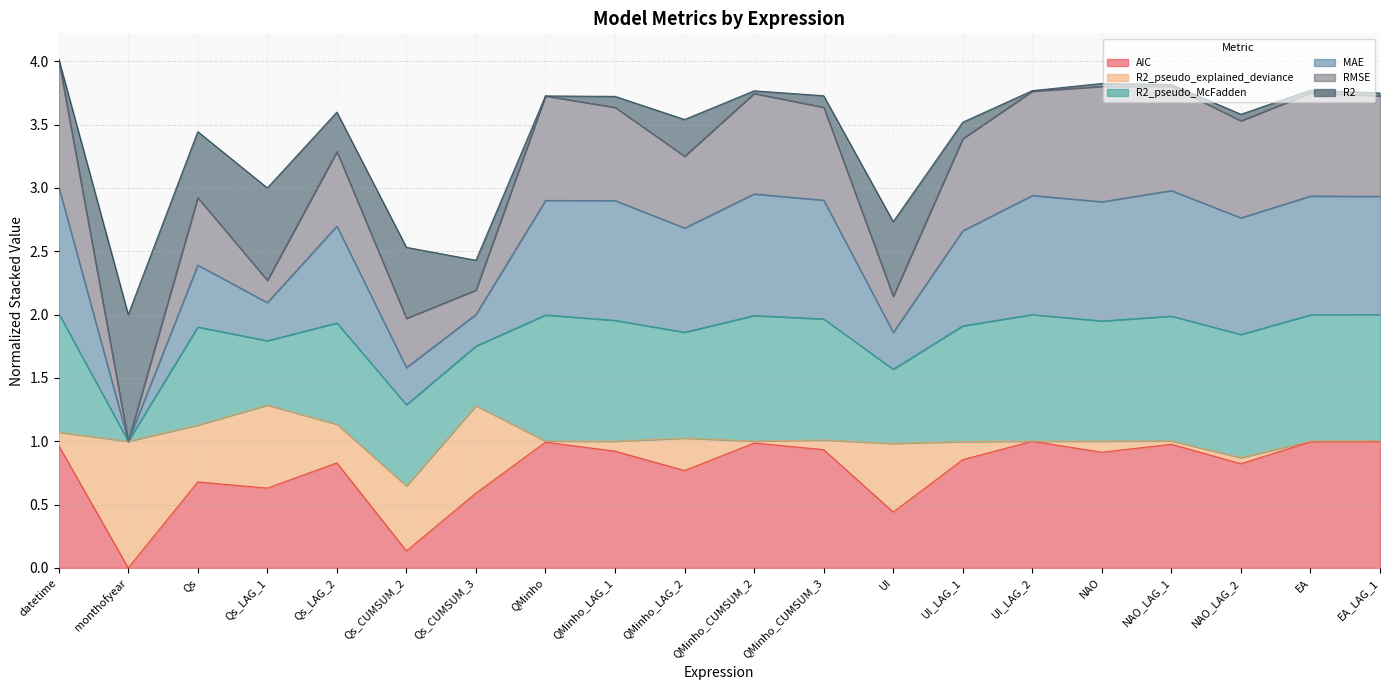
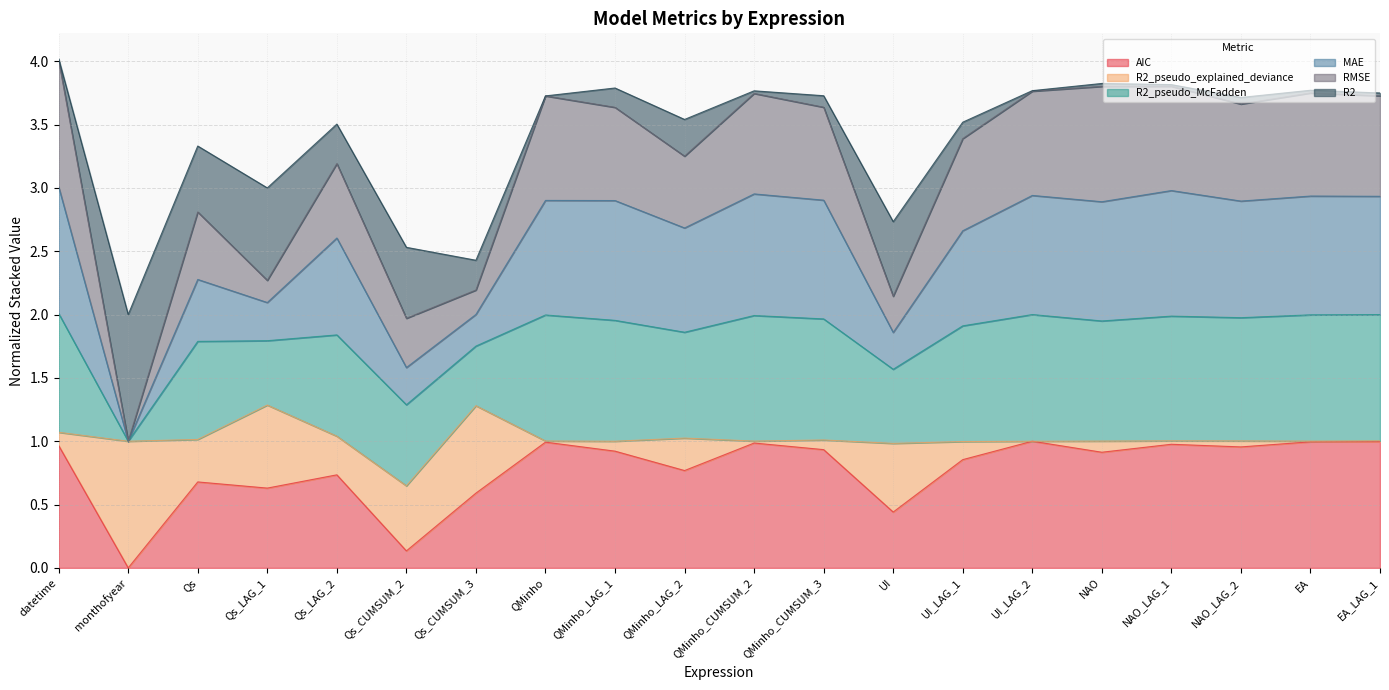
  {
    "AIC": {
      "datetime": 0.97,
      "monthofyear": 0.00,
      "Qs": 0.68,
      "Qs_LAG_1": 0.63,
-     "Qs_LAG_2": 0.83,
+     "Qs_LAG_2": 0.73,
      "Qs_CUMSUM_2": 0.13,
      "Qs_CUMSUM_3": 0.59,
      "QMinho_LAG_1": 0.92,
      "QMinho_LAG_2": 0.77,
      "QMinho_CUMSUM_3": 0.93,
      "UI": 0.44,
      "UI_LAG_1": 0.85,
      "NAO": 0.91,
      "NAO_LAG_1": 0.98,
-     "NAO_LAG_2": 0.82
+     "NAO_LAG_2": 0.96
    },
    "R2_pseudo_explained_deviance": {
      "datetime": 0.10,
-     "Qs": 0.45,
+     "Qs": 0.34,
      "Qs_LAG_1": 0.66,
      "Qs_LAG_2": 0.31,
      "Qs_CUMSUM_2": 0.51,
      "Qs_CUMSUM_3": 0.69,
      "QMinho_LAG_1": 0.08,
      "QMinho_LAG_2": 0.26,
      "QMinho_CUMSUM_3": 0.08,
      "UI": 0.54,
      "UI_LAG_1": 0.14,
      "NAO": 0.09,
      "NAO_LAG_1": 0.03,
      "NAO_LAG_2": 0.05
    },
    "R2": {
      "monthofyear": 1.00,
      "Qs": 0.52,
      "Qs_LAG_1": 0.73,
      "Qs_LAG_2": 0.31,
      "Qs_CUMSUM_2": 0.56,
      "Qs_CUMSUM_3": 0.24,
-     "QMinho_LAG_1": 0.09,
+     "QMinho_LAG_1": 0.15,
      "QMinho_LAG_2": 0.29,
      "QMinho_CUMSUM_2": 0.02,
      "QMinho_CUMSUM_3": 0.09,
      "UI": 0.59,
      "UI_LAG_1": 0.13,
      "NAO": 0.02,
      "EA_LAG_1": 0.02
    }
  }
